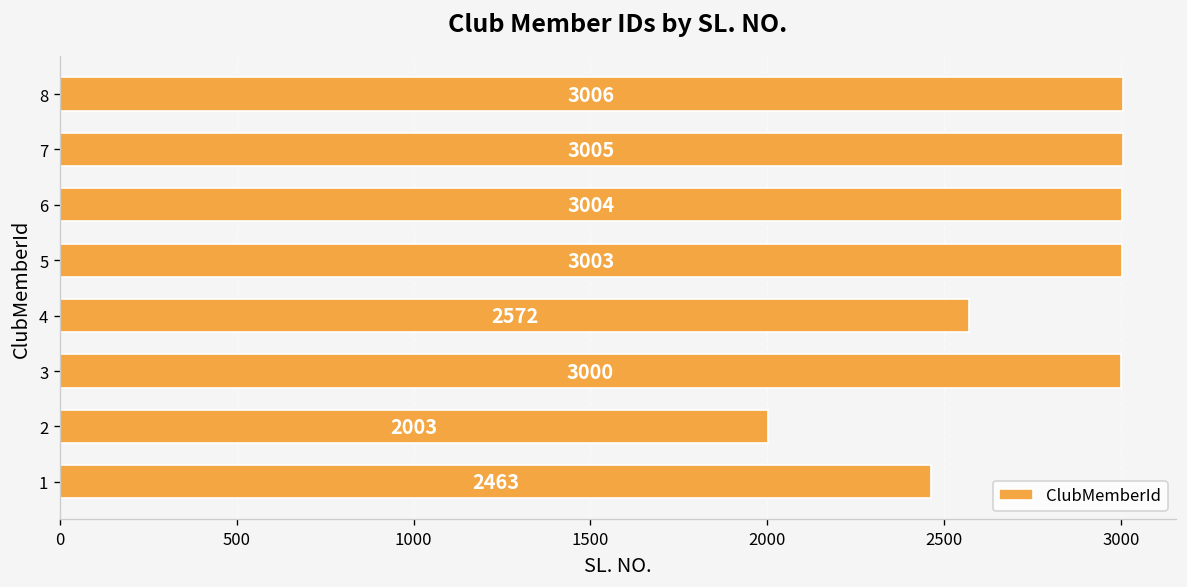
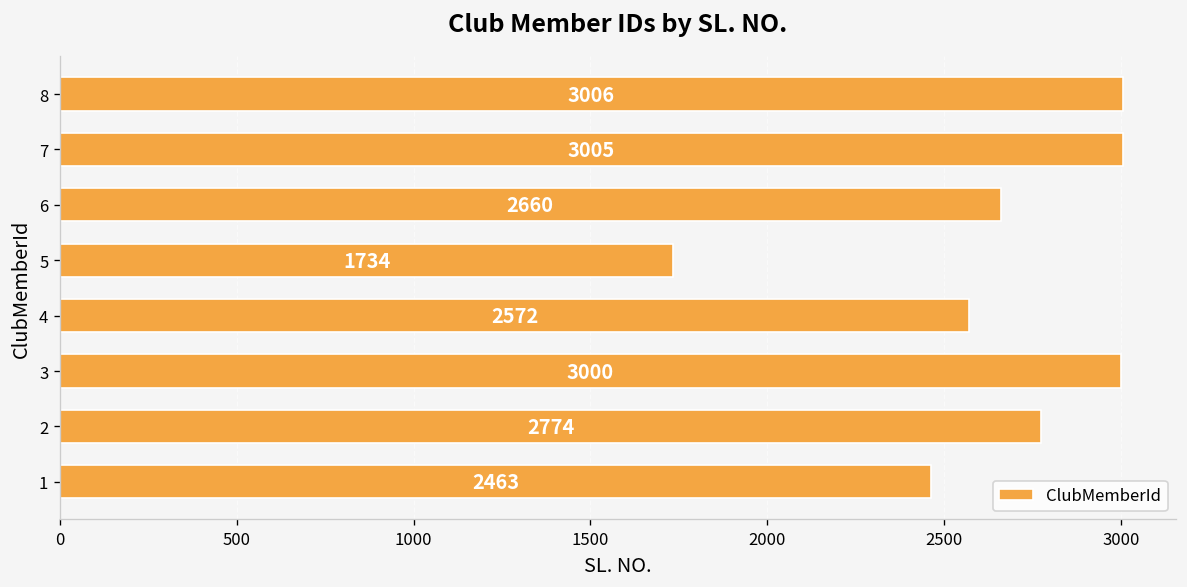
  {
    "8": 3006,
    "7": 3005,
-   "6": 3004,
-   "5": 3003,
+   "6": 2660,
+   "5": 1734,
    "4": 2572,
    "3": 3000,
-   "2": 2003,
+   "2": 2774,
    "1": 2463
  }
